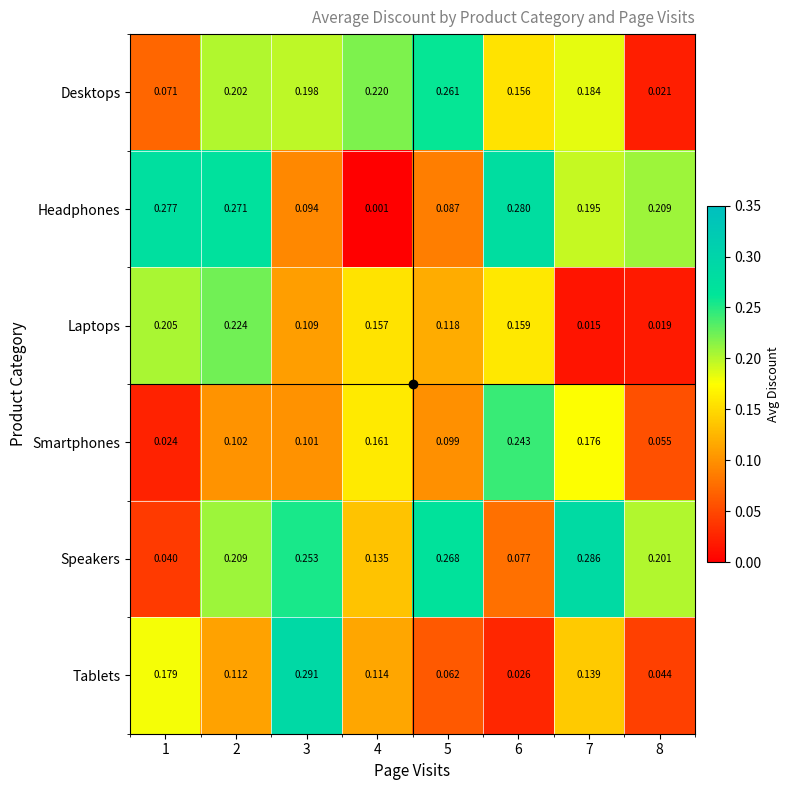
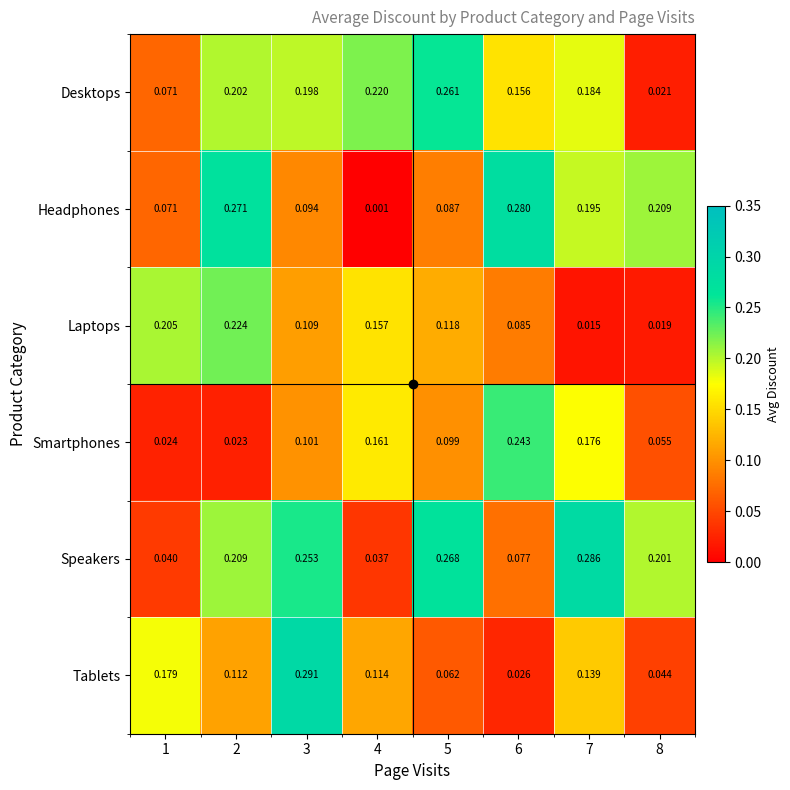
  {
    "Desktops": {
      "1": 0.071,
      "2": 0.202,
      "3": 0.198,
      "4": 0.220,
      "5": 0.261,
      "6": 0.156,
      "7": 0.184,
      "8": 0.021
    },
    "Headphones": {
-     "1": 0.277,
+     "1": 0.071,
      "2": 0.271,
      "3": 0.094,
      "4": 0.001,
      "5": 0.087,
      "6": 0.280,
      "7": 0.195,
      "8": 0.209
    },
    "Laptops": {
      "1": 0.205,
      "2": 0.224,
      "3": 0.109,
      "4": 0.157,
      "5": 0.118,
-     "6": 0.159,
+     "6": 0.085,
      "7": 0.015,
      "8": 0.019
    },
    "Smartphones": {
      "1": 0.024,
-     "2": 0.102,
+     "2": 0.023,
      "3": 0.101,
      "4": 0.161,
      "5": 0.099,
      "6": 0.243,
      "7": 0.176,
      "8": 0.055
    },
    "Speakers": {
      "1": 0.040,
      "2": 0.209,
      "3": 0.253,
-     "4": 0.135,
+     "4": 0.037,
      "5": 0.268,
      "6": 0.077,
      "7": 0.286,
      "8": 0.201
    },
    "Tablets": {
      "1": 0.179,
      "2": 0.112,
      "3": 0.291,
      "4": 0.114,
      "5": 0.062,
      "6": 0.026,
      "7": 0.139,
      "8": 0.044
    }
  }
